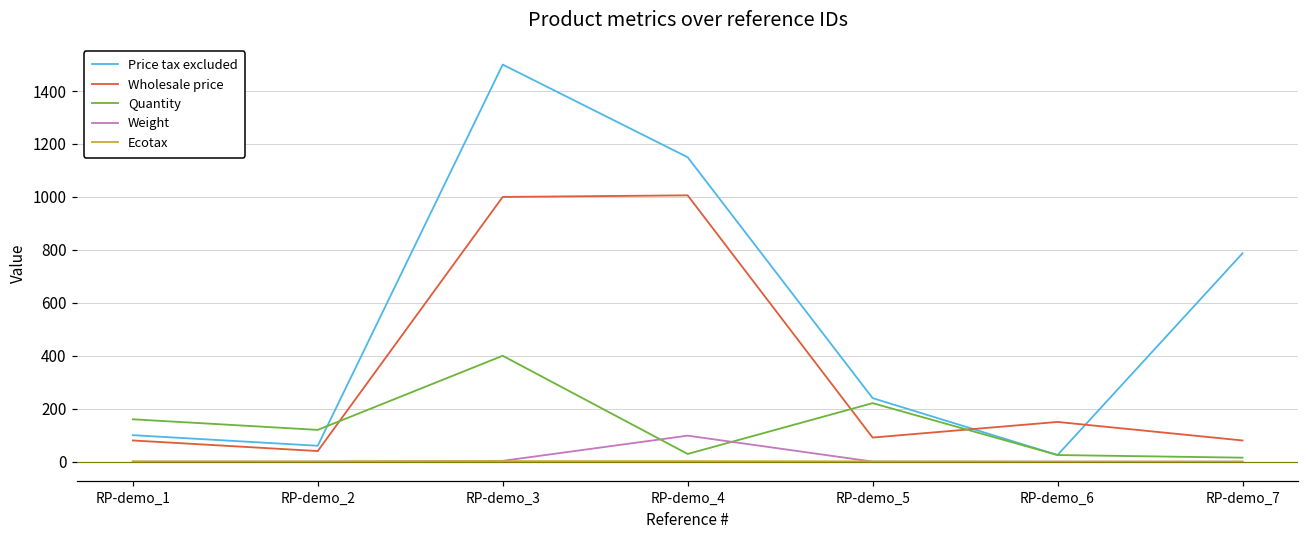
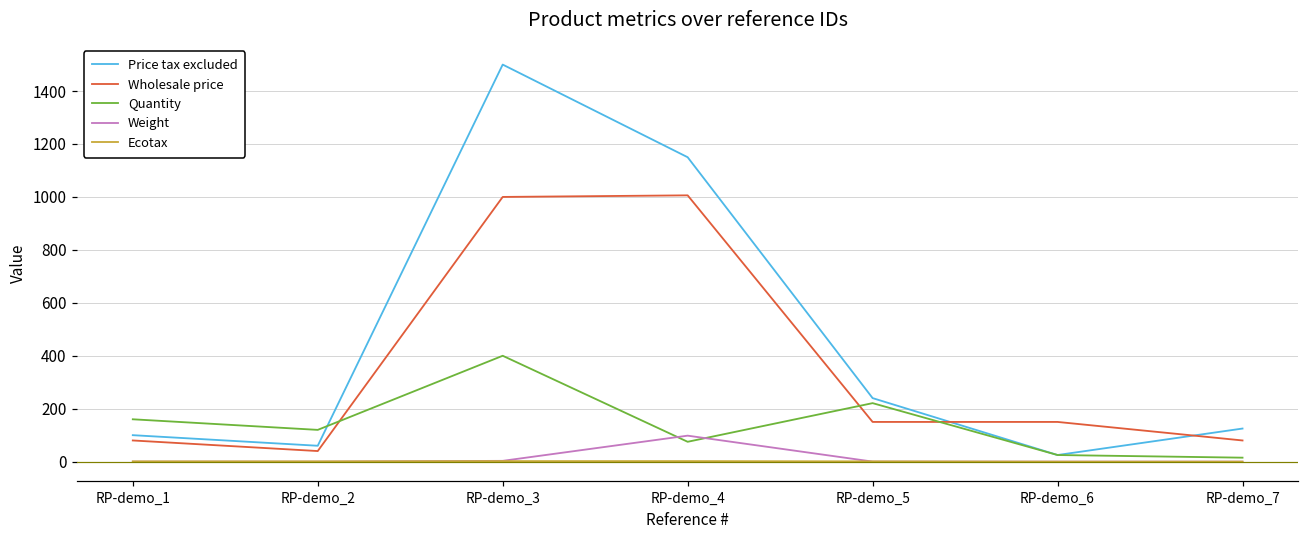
  {
    "Price tax excluded": {
      "RP-demo_1": 100,
      "RP-demo_2": 60,
      "RP-demo_3": 1500,
      "RP-demo_4": 1150,
      "RP-demo_5": 240,
-     "RP-demo_7": 790
+     "RP-demo_7": 130
    },
    "Wholesale price": {
      "RP-demo_1": 80,
      "RP-demo_2": 40,
      "RP-demo_3": 1000,
      "RP-demo_4": 1010,
-     "RP-demo_5": 90,
+     "RP-demo_5": 150,
      "RP-demo_6": 150,
      "RP-demo_7": 80
    },
    "Quantity": {
      "RP-demo_1": 160,
      "RP-demo_2": 120,
      "RP-demo_3": 400,
-     "RP-demo_4": 30,
+     "RP-demo_4": 80,
      "RP-demo_5": 220,
      "RP-demo_7": 20
    },
    "Weight": {
      "RP-demo_4": 100
    },
    "Ecotax": {
      "RP-demo_4": 0
    }
  }
